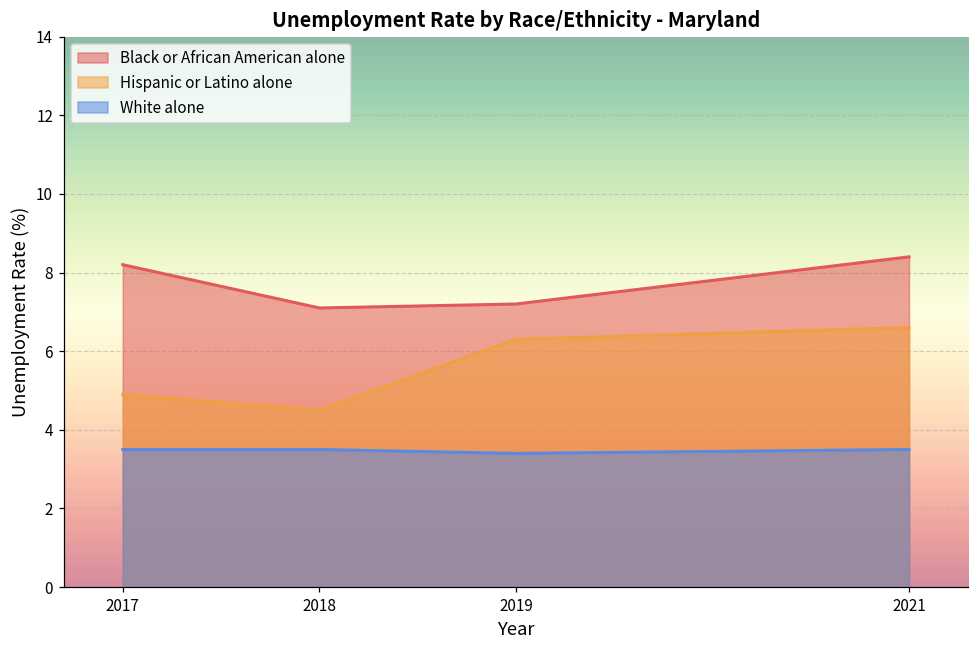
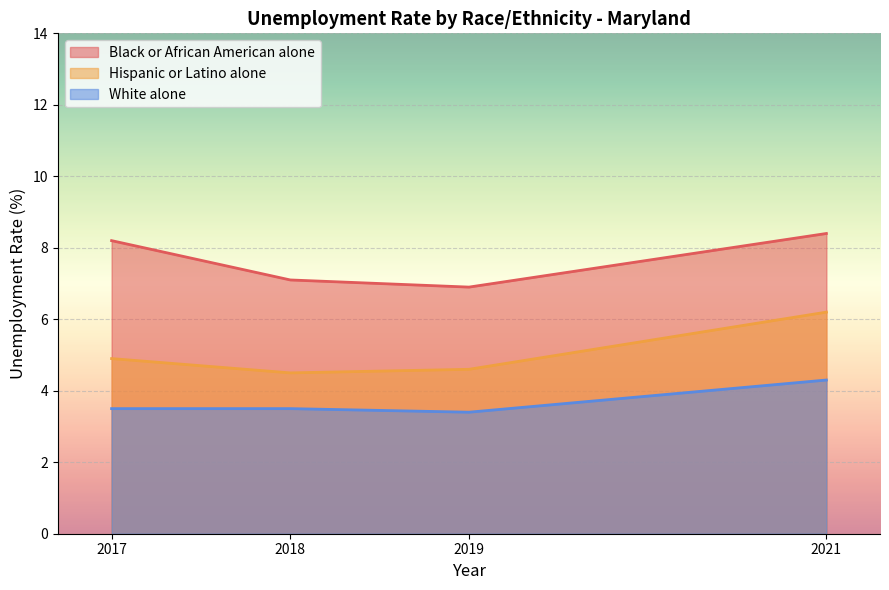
  {
    "Black or African American alone": {
      "2017": 8.2,
      "2018": 7.1,
-     "2019": 7.2,
+     "2019": 6.9,
      "2021": 8.4
    },
    "Hispanic or Latino alone": {
      "2017": 4.9,
      "2018": 4.5,
-     "2019": 6.3,
-     "2021": 6.6
+     "2019": 4.6,
+     "2021": 6.2
    },
    "White alone": {
      "2017": 3.5,
      "2018": 3.5,
      "2019": 3.4,
-     "2021": 3.5
+     "2021": 4.3
    }
  }
